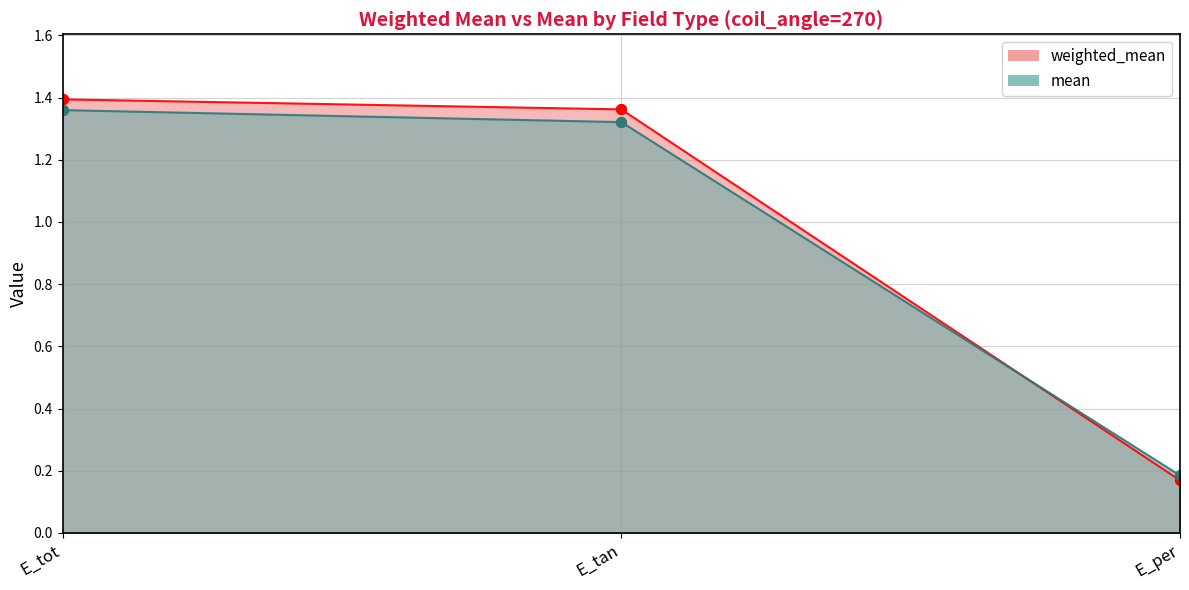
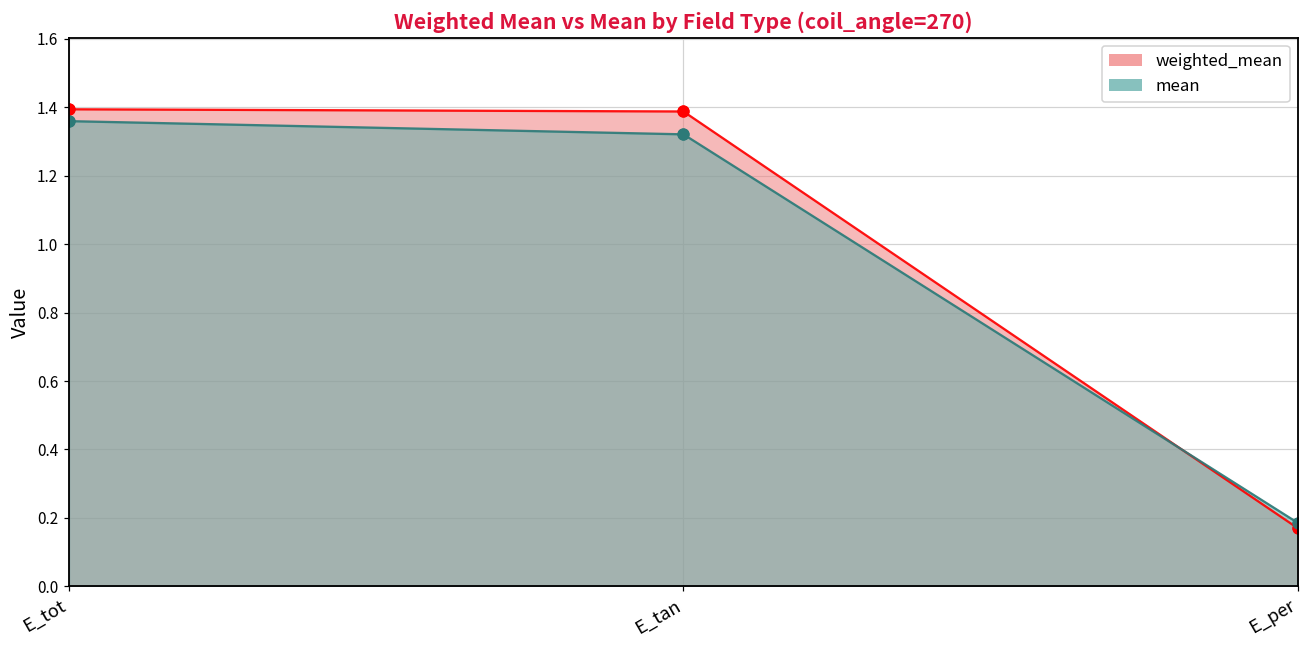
  {
    "weighted_mean": {
      "E_tot": 1.39,
-     "E_tan": 1.36,
+     "E_tan": 1.39,
      "E_per": 0.17
    },
    "mean": {
      "E_tot": 1.36,
      "E_tan": 1.32,
      "E_per": 0.18
    }
  }
